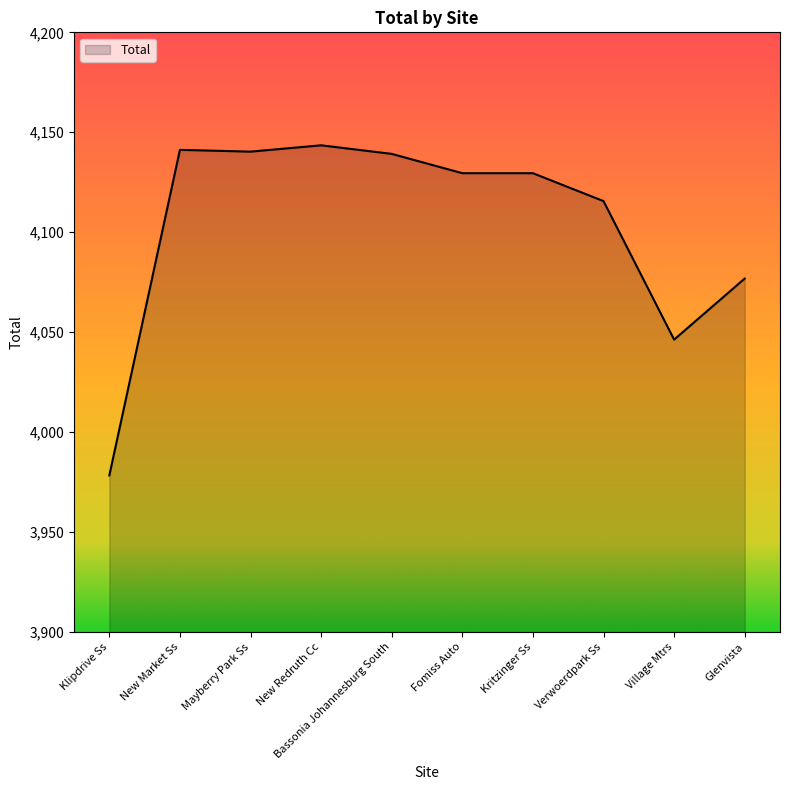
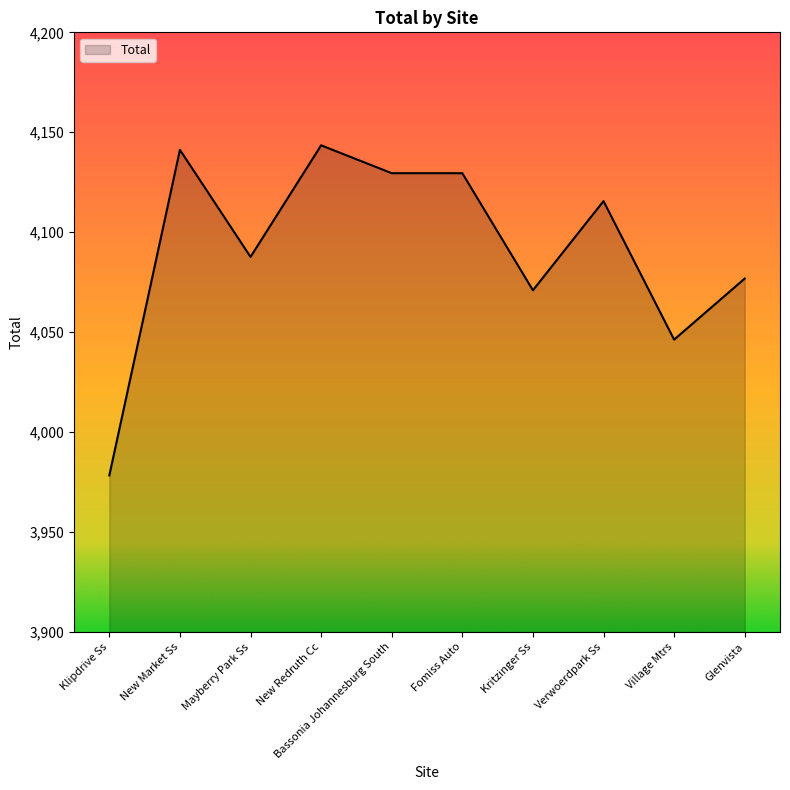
  {
    "Klipdrive Ss": "3,978",
    "New Market Ss": "4,141",
-   "Mayberry Park Ss": "4,140",
+   "Mayberry Park Ss": "4,088",
    "New Redruth Cc": "4,143",
-   "Bassonia Johannesburg South": "4,139",
+   "Bassonia Johannesburg South": "4,130",
    "Fomiss Auto": "4,130",
-   "Kritzinger Ss": "4,130",
+   "Kritzinger Ss": "4,071",
    "Verwoerdpark Ss": "4,116",
    "Village Mtrs": "4,046",
    "Glenvista": "4,077"
  }
